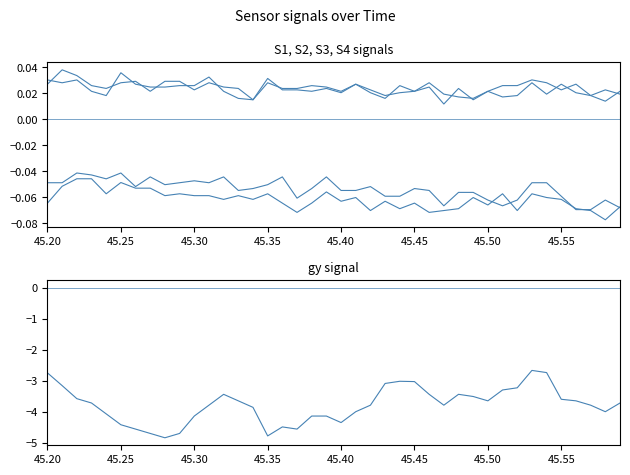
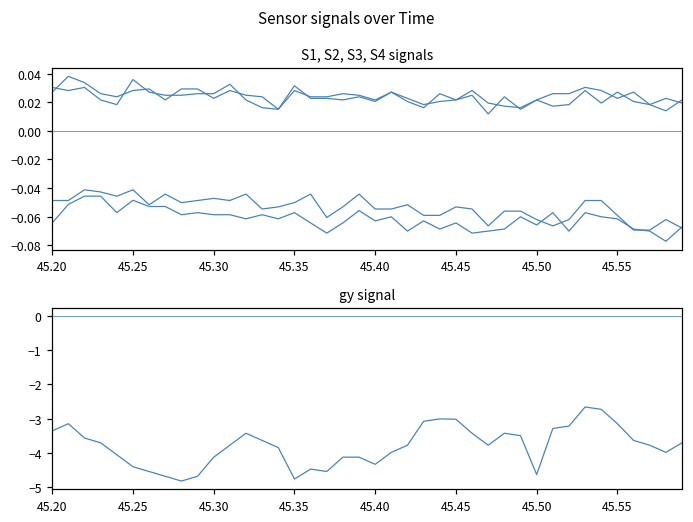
  {
    "gy signal": {
-     "45.20": -2.7,
+     "45.20": -3.4,
      "45.25": -4.4,
      "45.30": -4.1,
      "45.35": -4.8,
      "45.40": -4.3,
      "45.45": -3.0,
-     "45.50": -3.6,
-     "45.55": -3.6
+     "45.50": -4.6,
+     "45.55": -3.2
    }
  }
